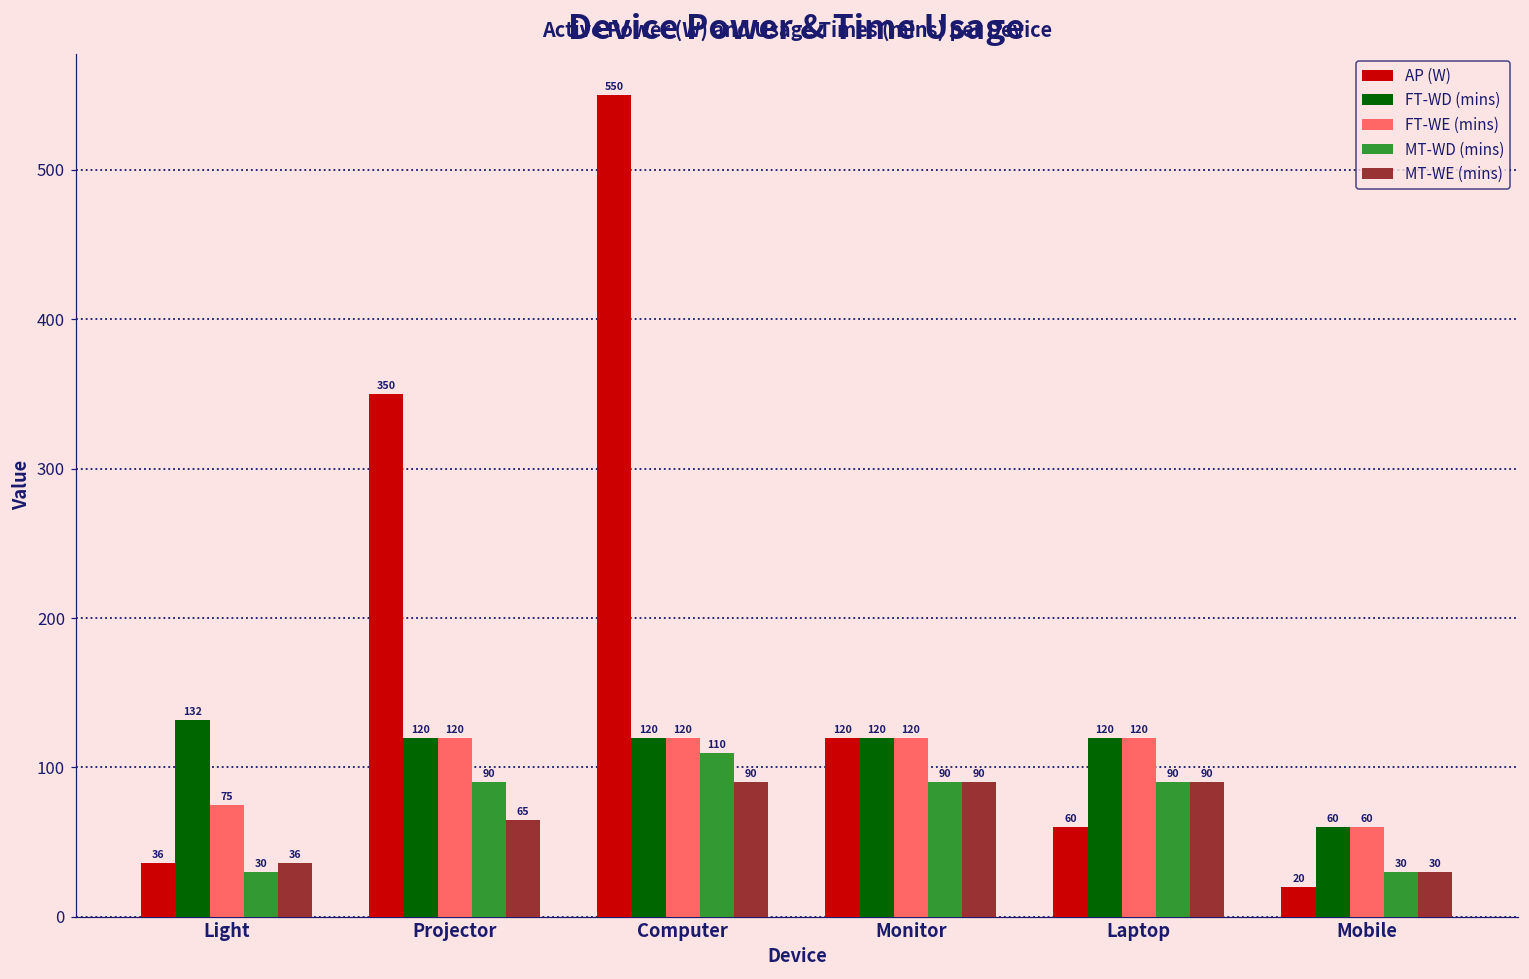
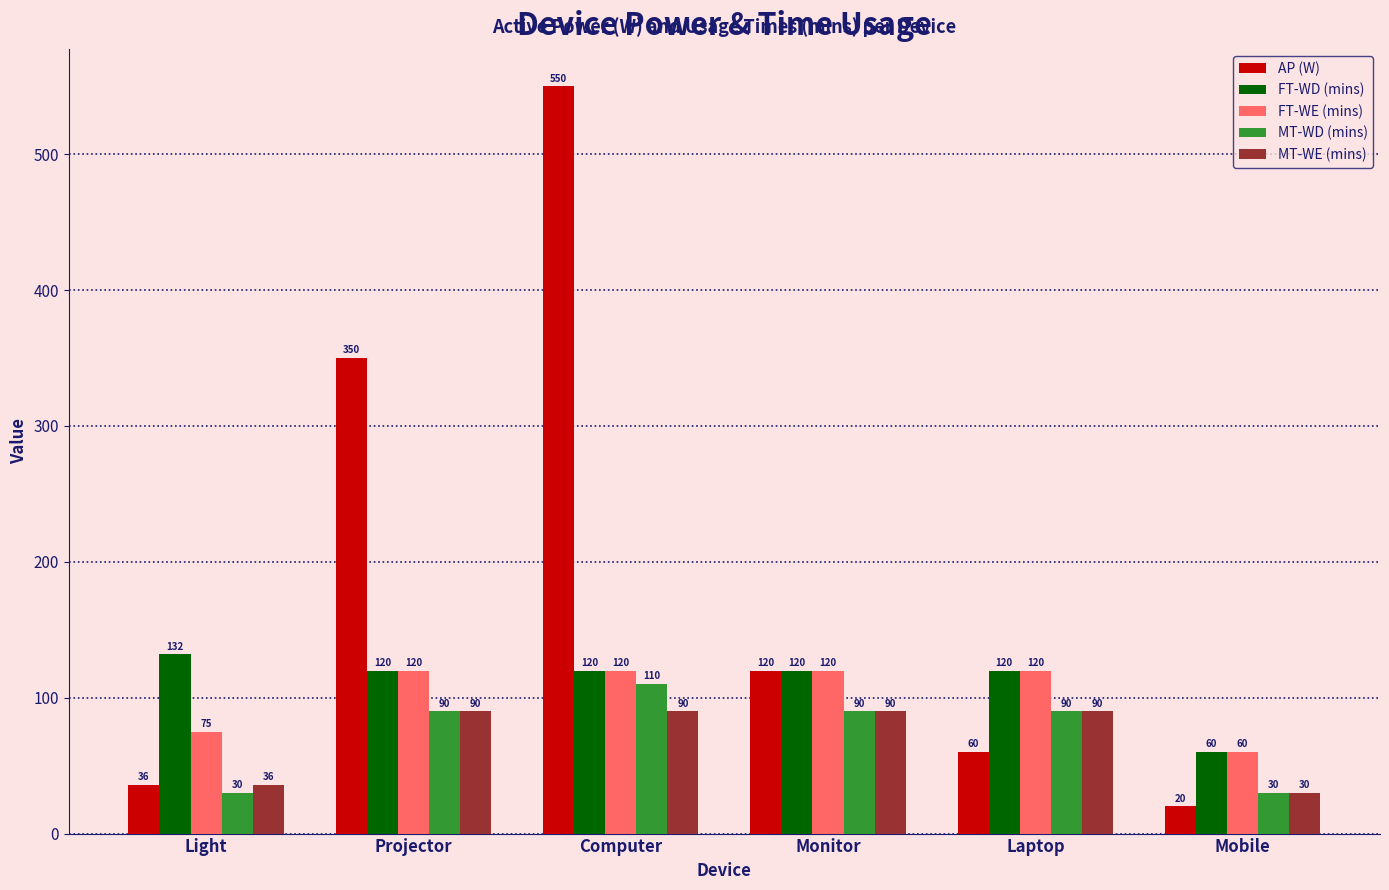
  {
    "AP (W)": {
      "Light": 36,
      "Projector": 350,
      "Computer": 550,
      "Monitor": 120,
      "Laptop": 60,
      "Mobile": 20
    },
    "FT-WD (mins)": {
      "Light": 132,
      "Projector": 120,
      "Computer": 120,
      "Monitor": 120,
      "Laptop": 120,
      "Mobile": 60
    },
    "FT-WE (mins)": {
      "Light": 75,
      "Projector": 120,
      "Computer": 120,
      "Monitor": 120,
      "Laptop": 120,
      "Mobile": 60
    },
    "MT-WD (mins)": {
      "Light": 30,
      "Projector": 90,
      "Computer": 110,
      "Monitor": 90,
      "Laptop": 90,
      "Mobile": 30
    },
    "MT-WE (mins)": {
      "Light": 36,
-     "Projector": 65,
+     "Projector": 90,
      "Computer": 90,
      "Monitor": 90,
      "Laptop": 90,
      "Mobile": 30
    }
  }
